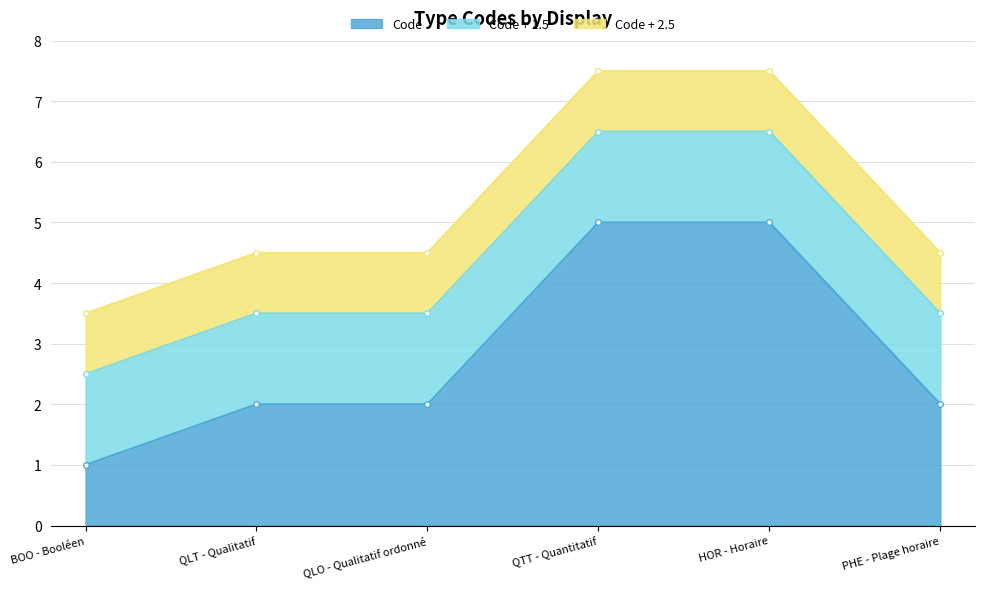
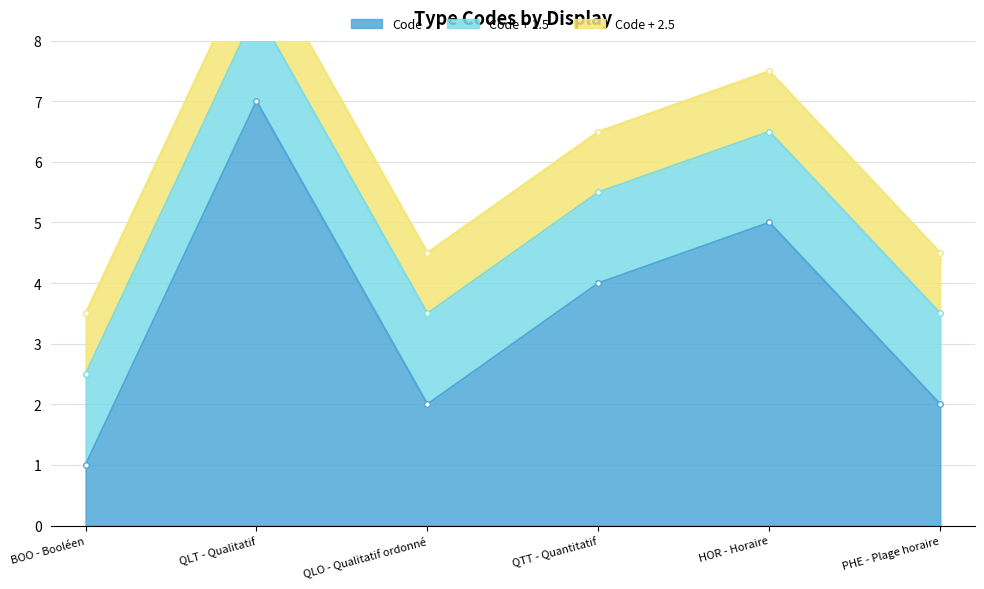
  {
    "Code": {
      "BOO - Booléen": 1,
-     "QLT - Qualitatif": 2,
+     "QLT - Qualitatif": 7,
      "QLO - Qualitatif ordonné": 2,
-     "QTT - Quantitatif": 5,
+     "QTT - Quantitatif": 4,
      "HOR - Horaire": 5,
      "PHE - Plage horaire": 2
    },
    "Code + 1.5": {
      "BOO - Booléen": 1.5,
      "QLO - Qualitatif ordonné": 1.5,
      "QTT - Quantitatif": 1.5,
      "HOR - Horaire": 1.5,
      "PHE - Plage horaire": 1.5
    },
    "Code + 2.5": {
      "BOO - Booléen": 1,
      "QLO - Qualitatif ordonné": 1,
      "QTT - Quantitatif": 1,
      "HOR - Horaire": 1,
      "PHE - Plage horaire": 1
    }
  }
